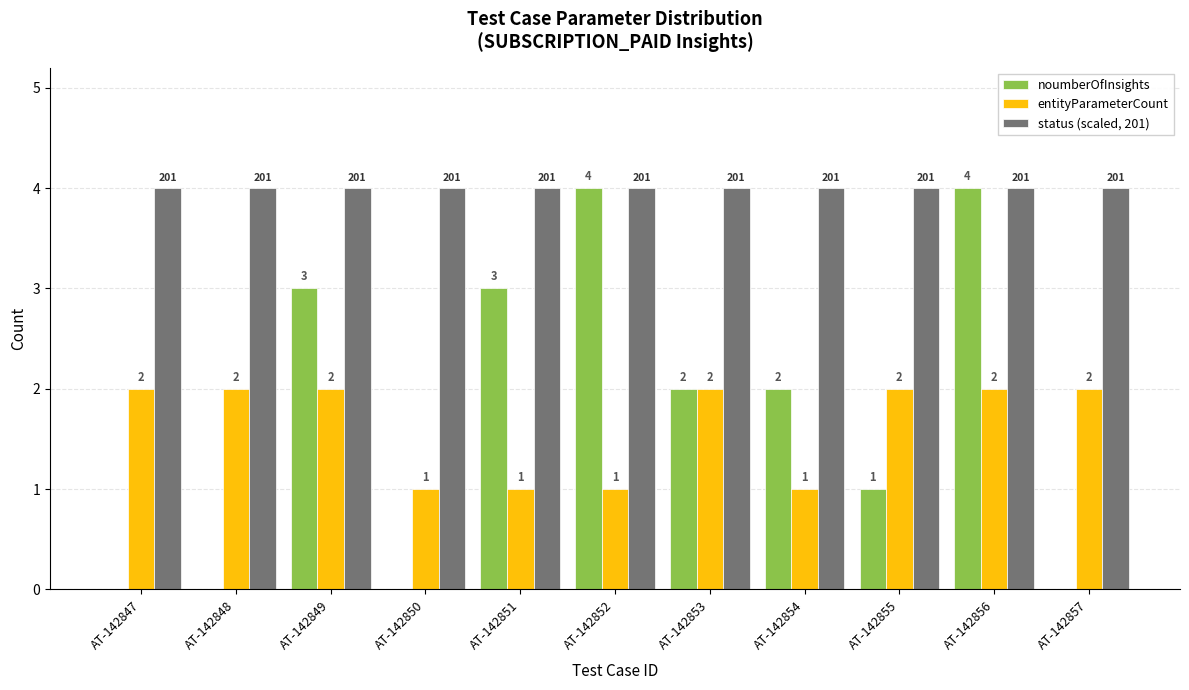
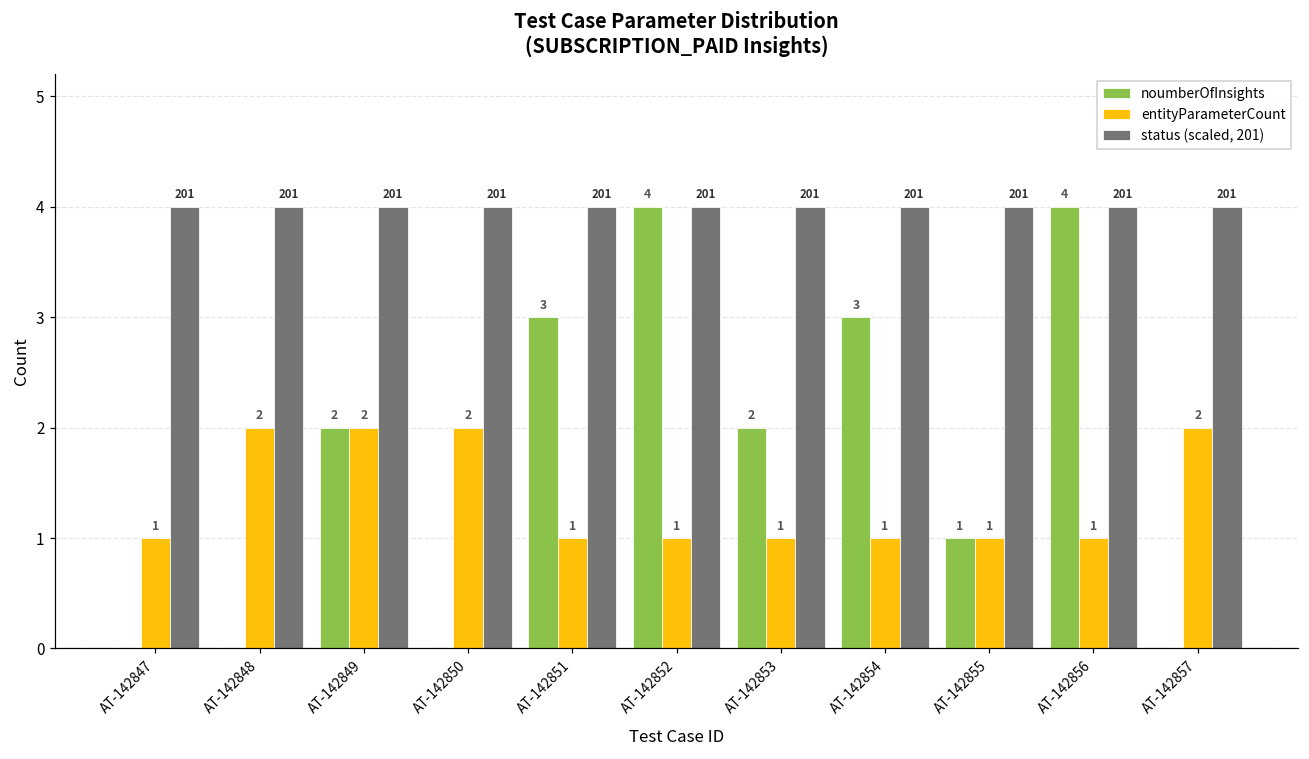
  {
    "noumberOfInsights": {
-     "AT-142849": 3,
+     "AT-142849": 2,
      "AT-142851": 3,
      "AT-142852": 4,
      "AT-142853": 2,
-     "AT-142854": 2,
+     "AT-142854": 3,
      "AT-142855": 1,
      "AT-142856": 4
    },
    "entityParameterCount": {
-     "AT-142847": 2,
+     "AT-142847": 1,
      "AT-142848": 2,
      "AT-142849": 2,
-     "AT-142850": 1,
+     "AT-142850": 2,
      "AT-142851": 1,
      "AT-142852": 1,
-     "AT-142853": 2,
+     "AT-142853": 1,
      "AT-142854": 1,
-     "AT-142855": 2,
-     "AT-142856": 2,
+     "AT-142855": 1,
+     "AT-142856": 1,
      "AT-142857": 2
    }
  }
